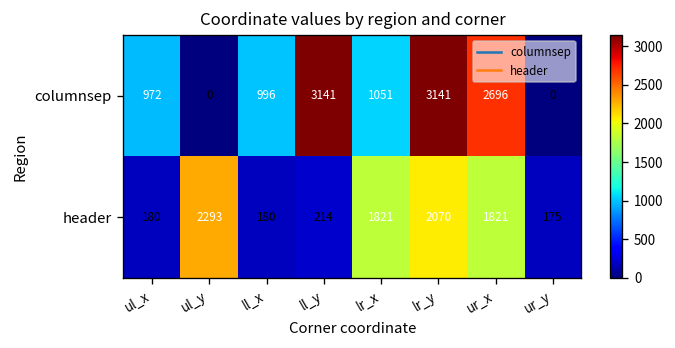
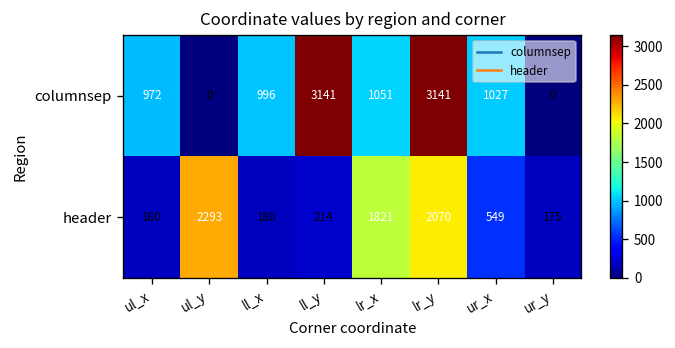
  {
    "columnsep": {
      "ul_x": 972,
      "ul_y": 0,
      "ll_x": 996,
      "ll_y": 3141,
      "lr_x": 1051,
      "lr_y": 3141,
-     "ur_x": 2696,
+     "ur_x": 1027,
      "ur_y": 0
    },
    "header": {
      "ul_x": 180,
      "ul_y": 2293,
      "ll_x": 180,
      "ll_y": 214,
      "lr_x": 1821,
      "lr_y": 2070,
-     "ur_x": 1821,
+     "ur_x": 549,
      "ur_y": 175
    }
  }
